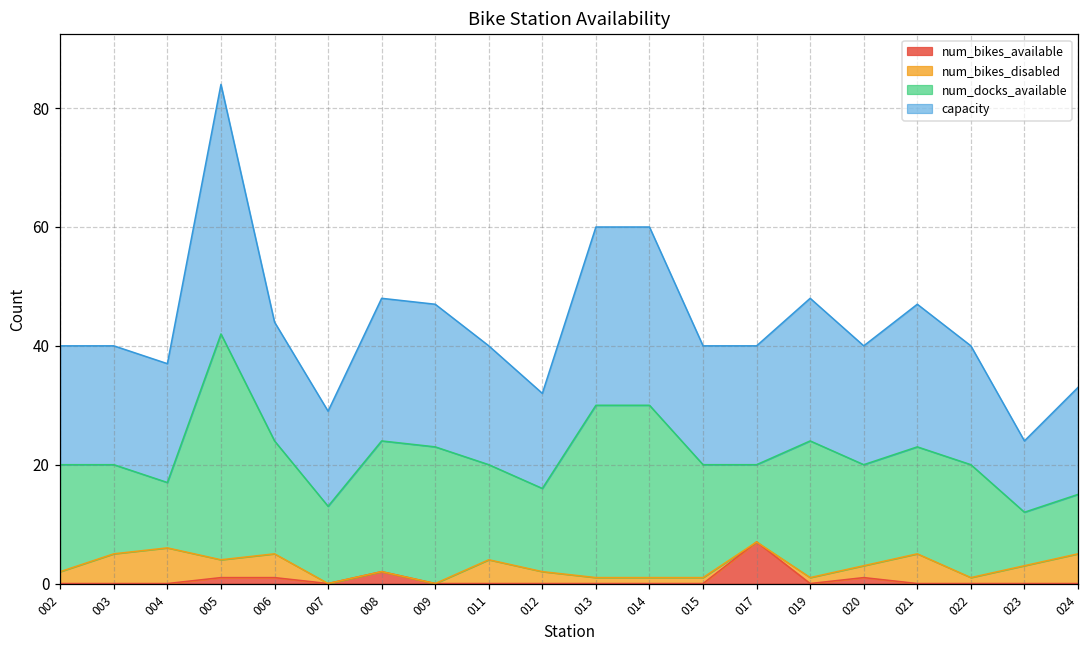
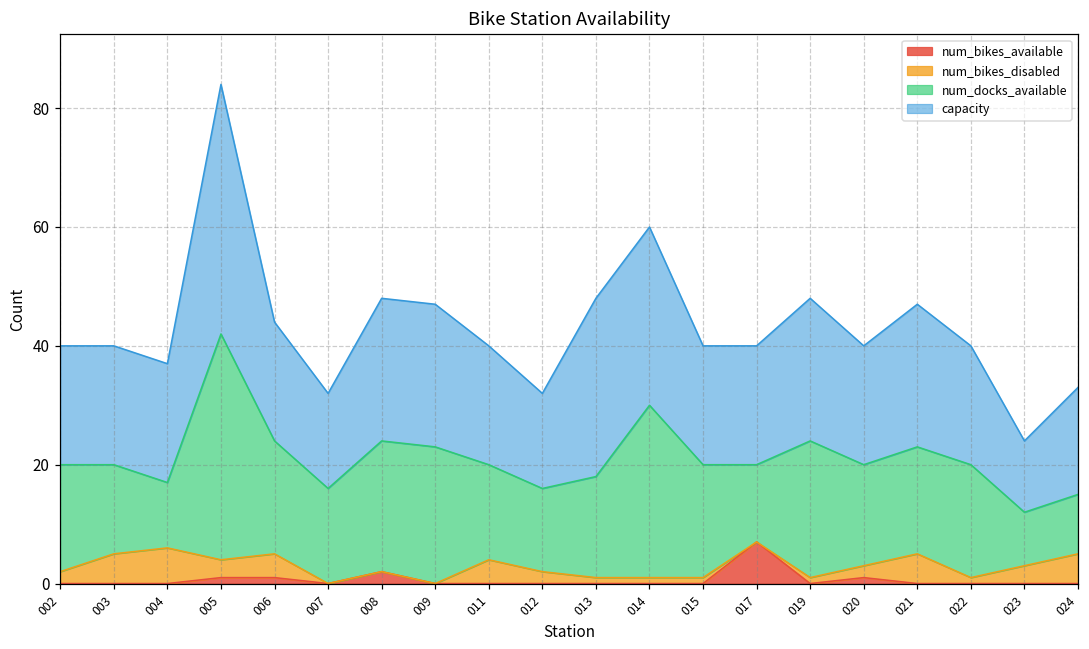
  {
    "num_bikes_available": {
      "002": 0,
      "003": 0,
      "004": 0,
      "005": 1,
      "006": 1,
      "011": 0,
      "012": 0,
      "013": 0,
      "014": 0,
      "015": 0,
      "019": 0,
      "020": 1,
      "021": 0,
      "022": 0,
      "023": 0,
      "024": 0
    },
    "num_bikes_disabled": {
      "002": 2,
      "003": 5,
      "004": 6,
      "005": 4,
      "006": 5,
      "011": 4,
      "012": 2,
      "013": 1,
      "014": 1,
      "015": 1,
      "019": 1,
      "020": 3,
      "021": 5,
      "022": 1,
      "023": 3,
      "024": 5
    },
    "num_docks_available": {
      "002": 20,
      "003": 20,
      "004": 17,
      "005": 42,
      "006": 24,
-     "007": 13,
+     "007": 16,
      "008": 24,
      "009": 23,
      "011": 20,
      "012": 16,
-     "013": 29,
+     "013": 17,
      "014": 30,
      "015": 20,
      "017": 20,
      "019": 24,
      "020": 20,
      "021": 23,
      "022": 20,
      "023": 12,
      "024": 15
    },
    "capacity": {
      "002": 20,
      "003": 20,
      "004": 20,
      "005": 42,
      "006": 20,
      "007": 16,
      "008": 24,
      "009": 24,
      "011": 20,
      "012": 16,
      "013": 30,
      "014": 30,
      "015": 20,
      "017": 20,
      "019": 24,
      "020": 20,
      "021": 24,
      "022": 20,
      "023": 12,
      "024": 18
    }
  }
